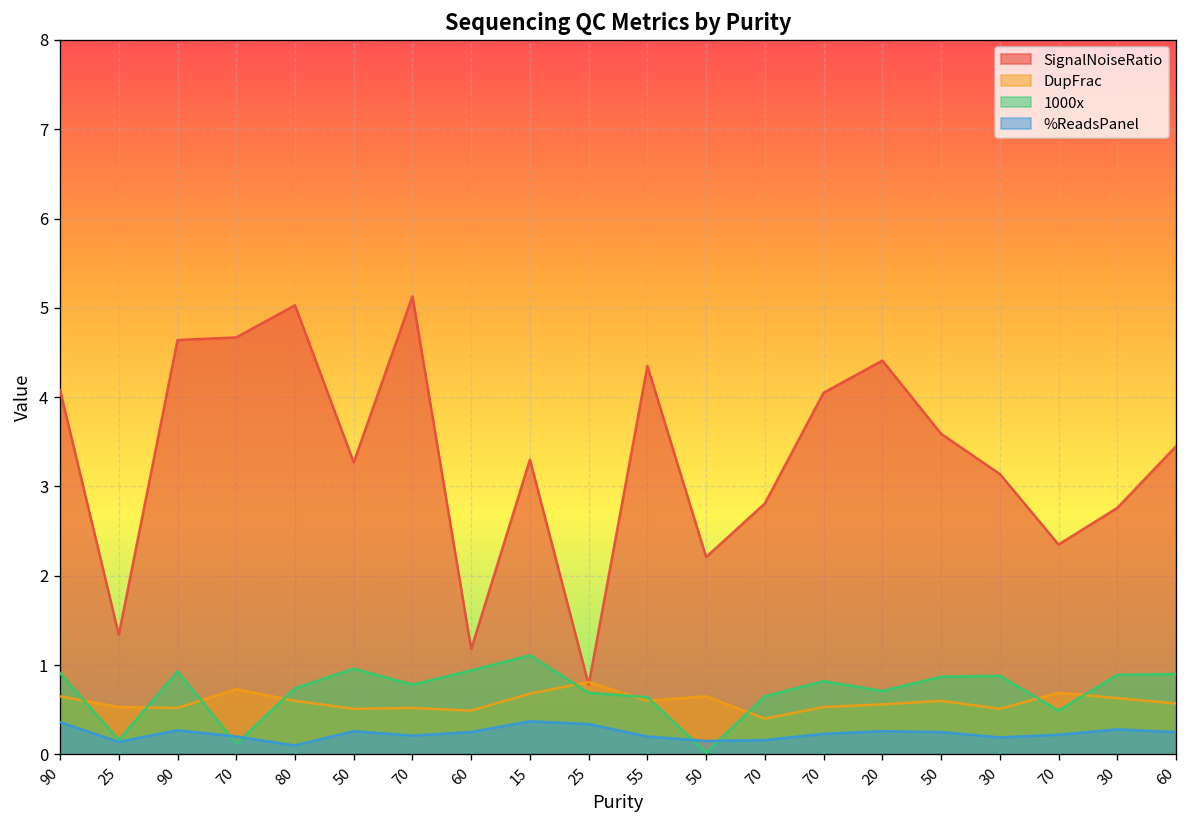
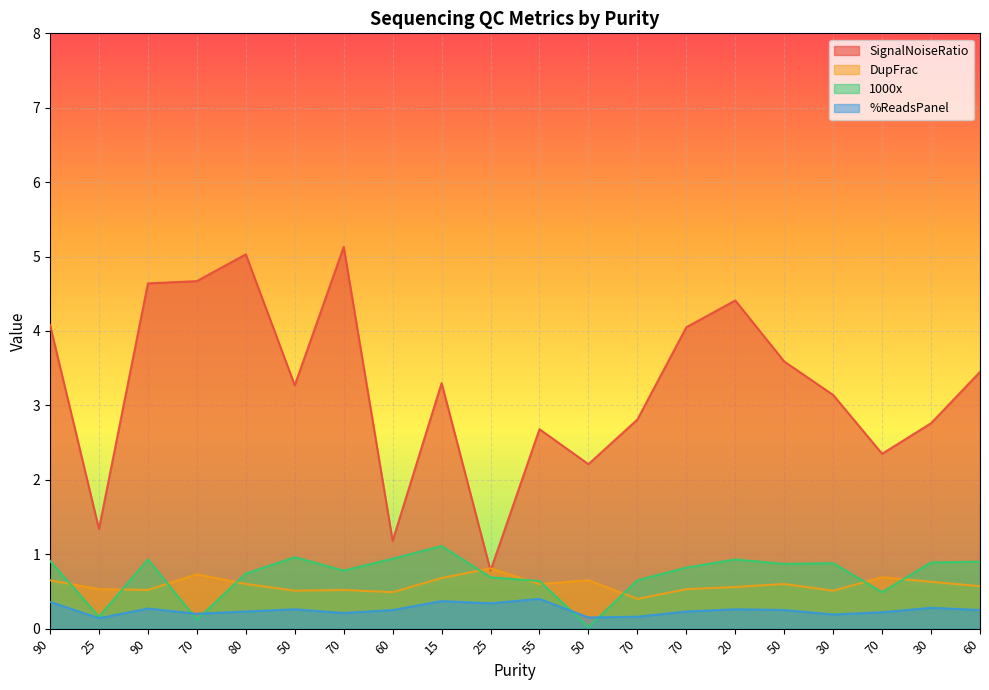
  {
    "SignalNoiseRatio": {
      "80": 5.0,
      "15": 3.3,
-     "55": 4.4,
+     "55": 2.7,
      "20": 4.4
    },
    "DupFrac": {
      "80": 0.6,
      "15": 0.7,
      "55": 0.6,
      "20": 0.6
    },
    "1000x": {
      "80": 0.7,
      "15": 1.1,
      "55": 0.6,
-     "20": 0.7
+     "20": 0.9
    },
    "%ReadsPanel": {
-     "80": 0.1,
+     "80": 0.2,
      "15": 0.4,
-     "55": 0.2,
+     "55": 0.4,
      "20": 0.3
    }
  }
